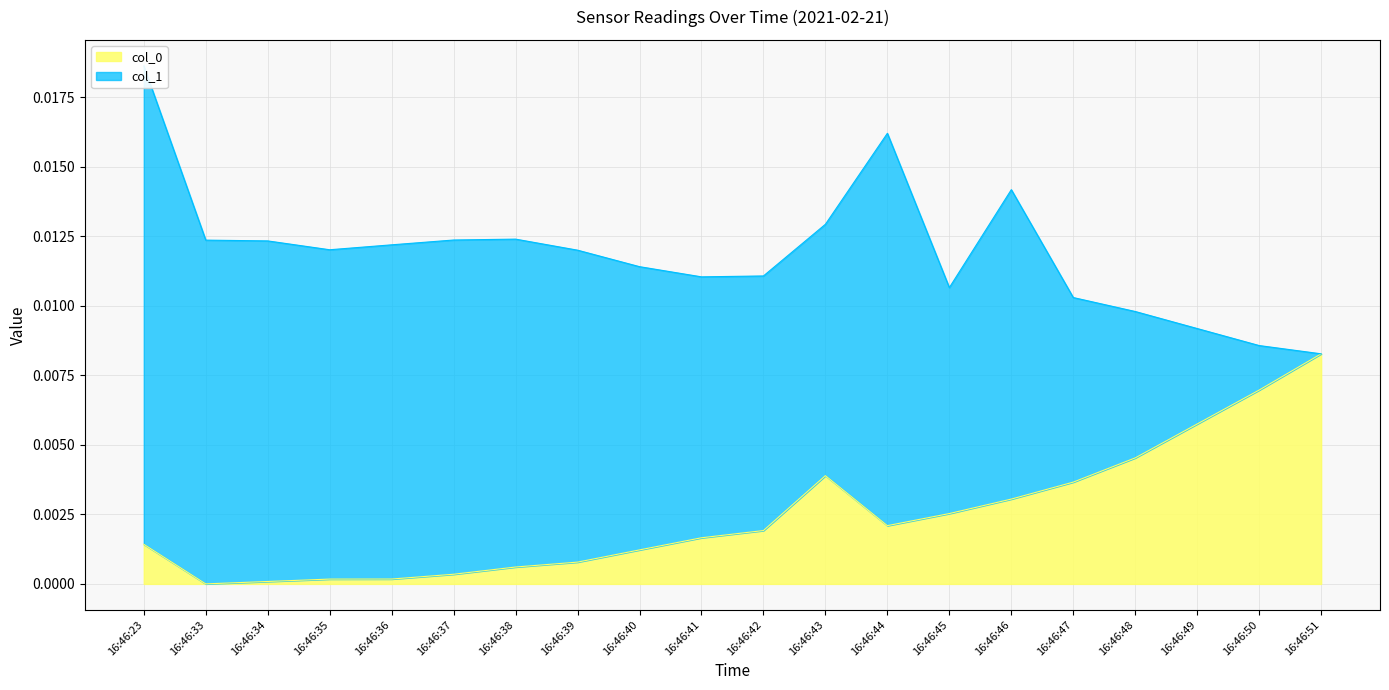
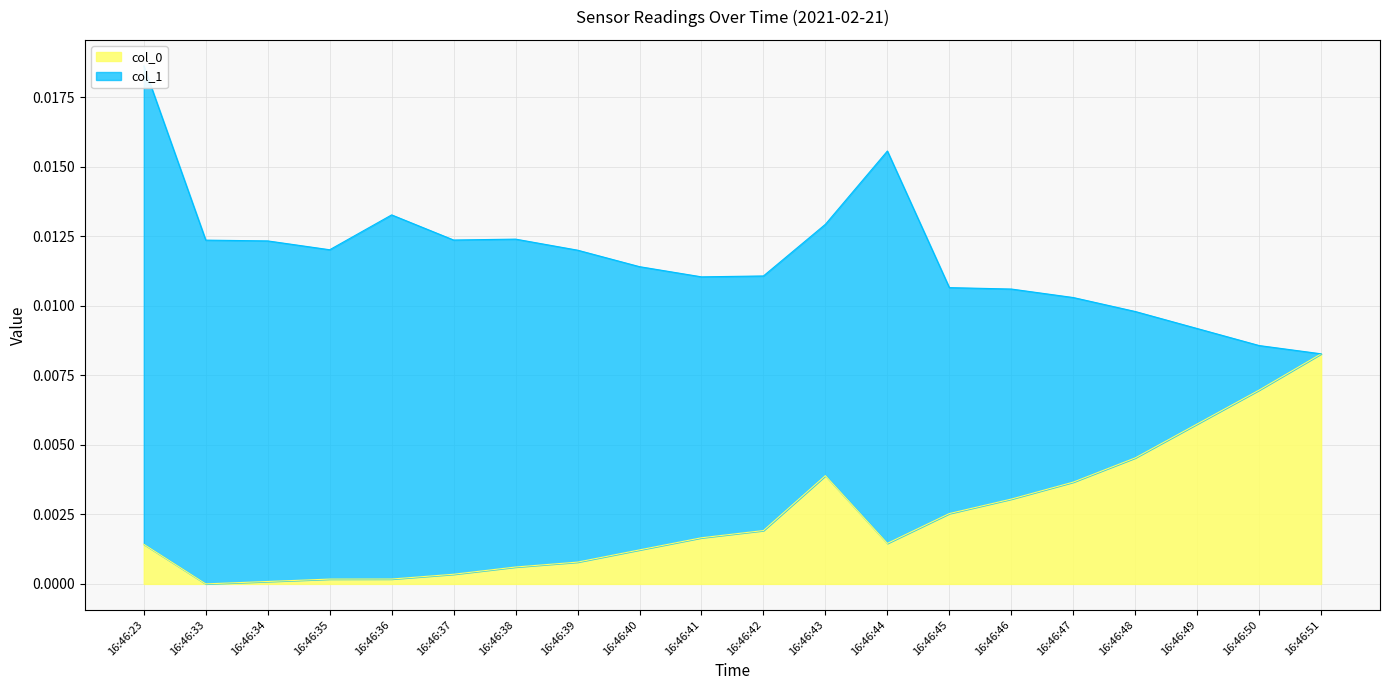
  {
    "col_0": {
      "16:46:23": 0.0014,
      "16:46:33": 0.0000,
      "16:46:34": 0.0001,
      "16:46:35": 0.0002,
      "16:46:36": 0.0002,
      "16:46:37": 0.0003,
      "16:46:38": 0.0006,
      "16:46:39": 0.0008,
      "16:46:40": 0.0012,
      "16:46:41": 0.0017,
      "16:46:42": 0.0019,
      "16:46:43": 0.0039,
-     "16:46:44": 0.0021,
+     "16:46:44": 0.0015,
      "16:46:45": 0.0025,
      "16:46:46": 0.0030,
      "16:46:47": 0.0037,
      "16:46:48": 0.0045,
      "16:46:49": 0.0057,
      "16:46:50": 0.0070
    },
    "col_1": {
      "16:46:33": 0.0124,
      "16:46:34": 0.0122,
      "16:46:35": 0.0118,
-     "16:46:36": 0.0120,
+     "16:46:36": 0.0131,
      "16:46:37": 0.0120,
      "16:46:38": 0.0118,
      "16:46:39": 0.0112,
      "16:46:40": 0.0102,
      "16:46:41": 0.0094,
      "16:46:42": 0.0092,
      "16:46:43": 0.0090,
      "16:46:44": 0.0141,
      "16:46:45": 0.0081,
-     "16:46:46": 0.0111,
+     "16:46:46": 0.0076,
      "16:46:47": 0.0066,
      "16:46:48": 0.0053,
      "16:46:49": 0.0034,
      "16:46:50": 0.0016
    }
  }
